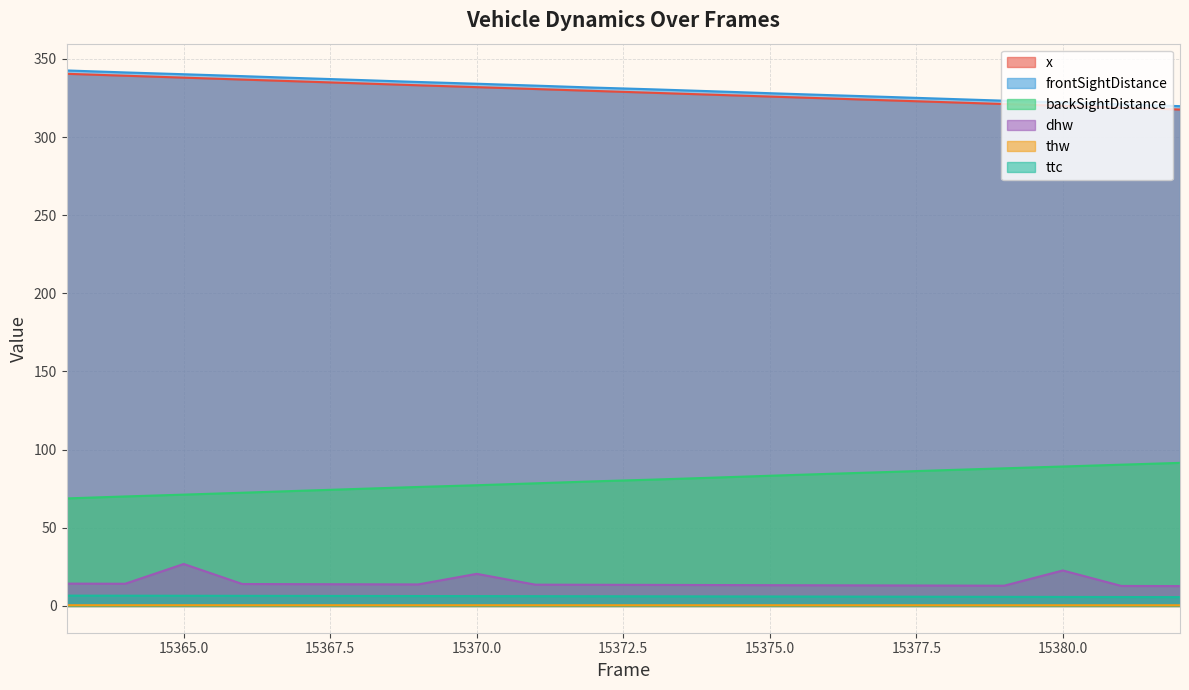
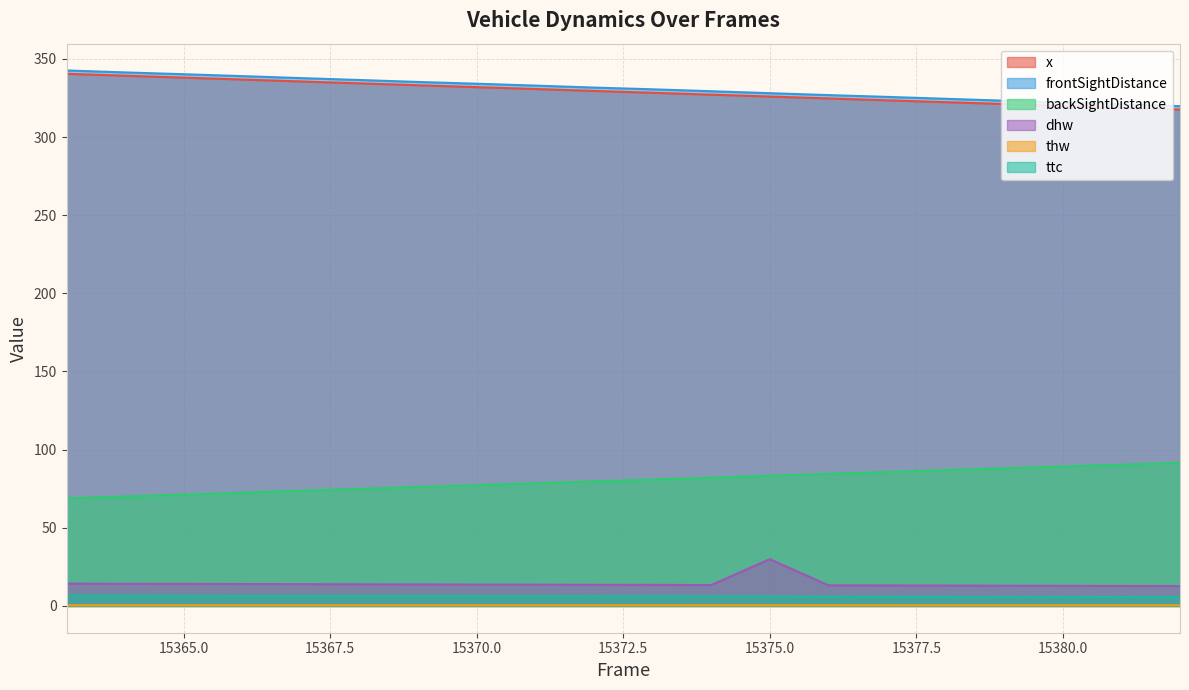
  {
    "x": {
      "15365.0": 338,
      "15370.0": 332,
      "15375.0": 326
    },
    "frontSightDistance": {
      "15365.0": 340,
      "15370.0": 334,
      "15375.0": 328
    },
    "dhw": {
-     "15365.0": 27,
-     "15370.0": 21,
-     "15375.0": 13,
-     "15380.0": 23
+     "15365.0": 14,
+     "15370.0": 14,
+     "15375.0": 30,
+     "15380.0": 13
    },
    "thw": {
      "15365.0": 0,
      "15370.0": 0,
      "15375.0": 0,
      "15380.0": 0
    }
  }
